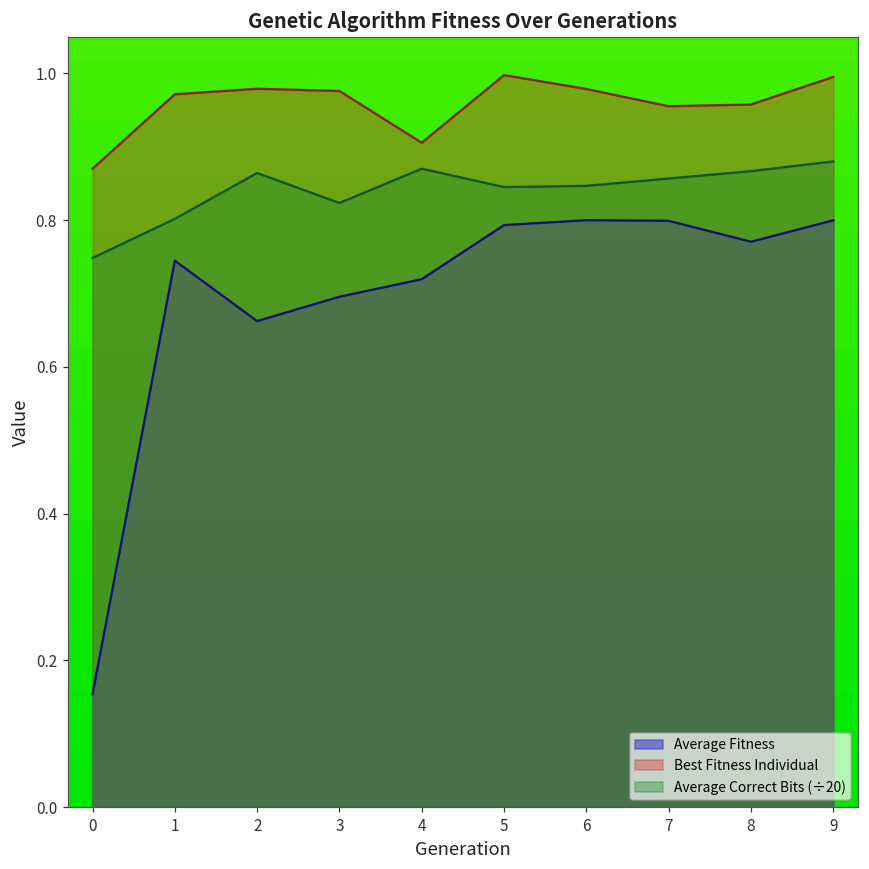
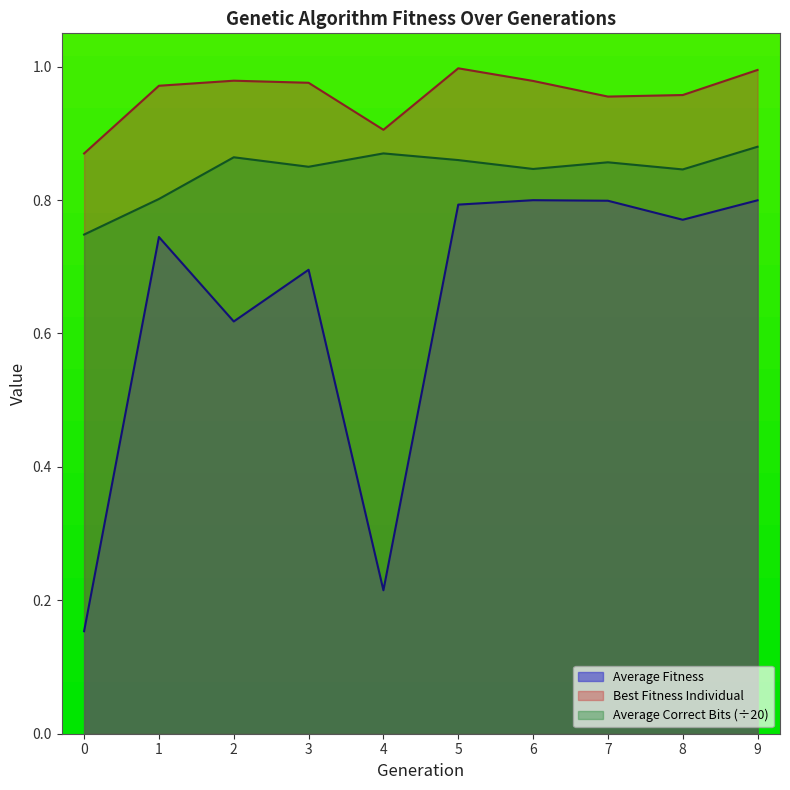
  {
    "Average Fitness": {
      "0": 0.15,
      "1": 0.74,
-     "2": 0.66,
+     "2": 0.62,
      "3": 0.70,
-     "4": 0.72,
+     "4": 0.22,
      "5": 0.79,
      "6": 0.80,
      "7": 0.80,
      "8": 0.77,
      "9": 0.80
    },
    "Best Fitness Individual": {
      "0": 0.87,
      "1": 0.97,
      "2": 0.98,
      "3": 0.98,
      "4": 0.91,
      "5": 1.00,
      "6": 0.98,
      "7": 0.96,
      "8": 0.96,
      "9": 1.00
    },
    "Average Correct Bits (÷20)": {
      "0": 0.75,
      "1": 0.80,
      "2": 0.86,
-     "3": 0.82,
+     "3": 0.85,
      "4": 0.87,
-     "5": 0.85,
+     "5": 0.86,
      "6": 0.85,
      "7": 0.86,
-     "8": 0.87,
+     "8": 0.85,
      "9": 0.88
    }
  }
